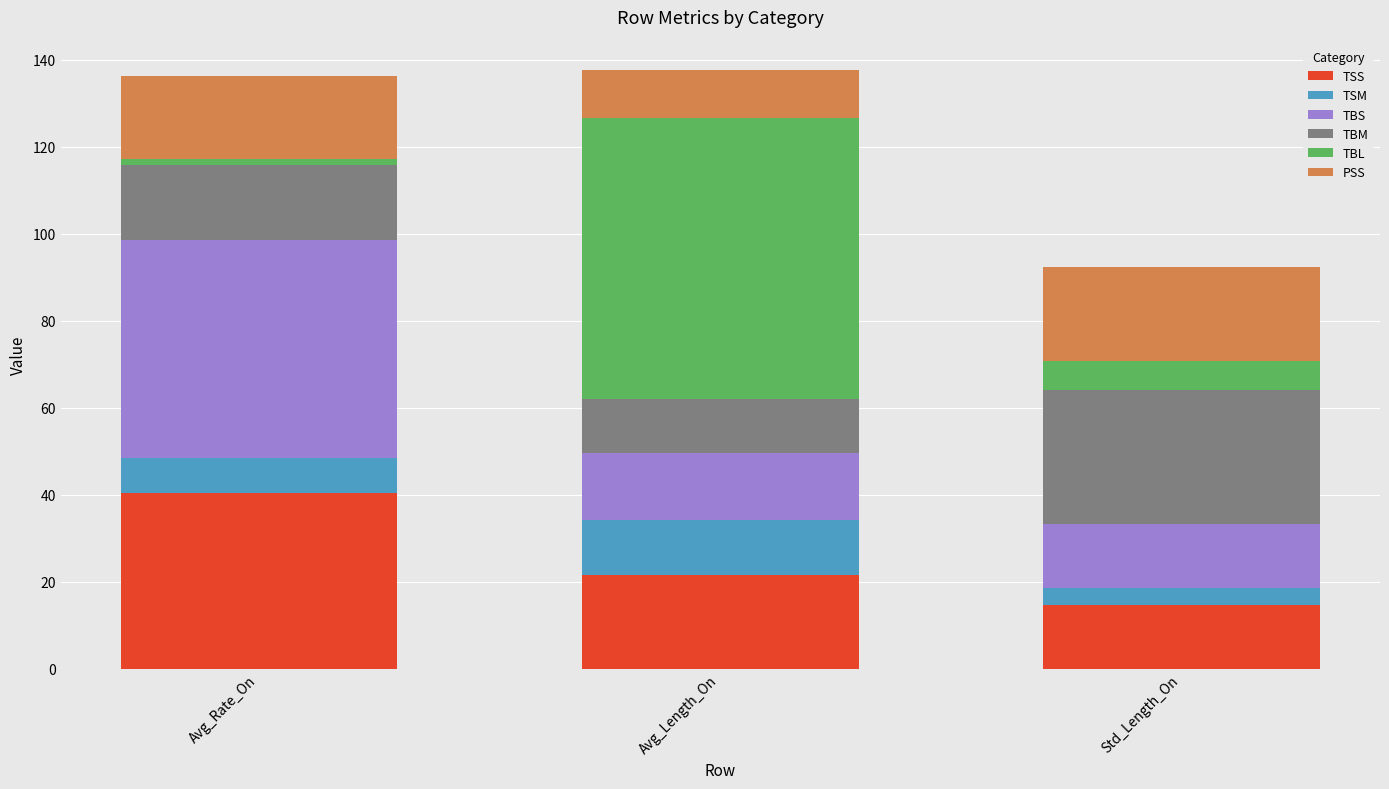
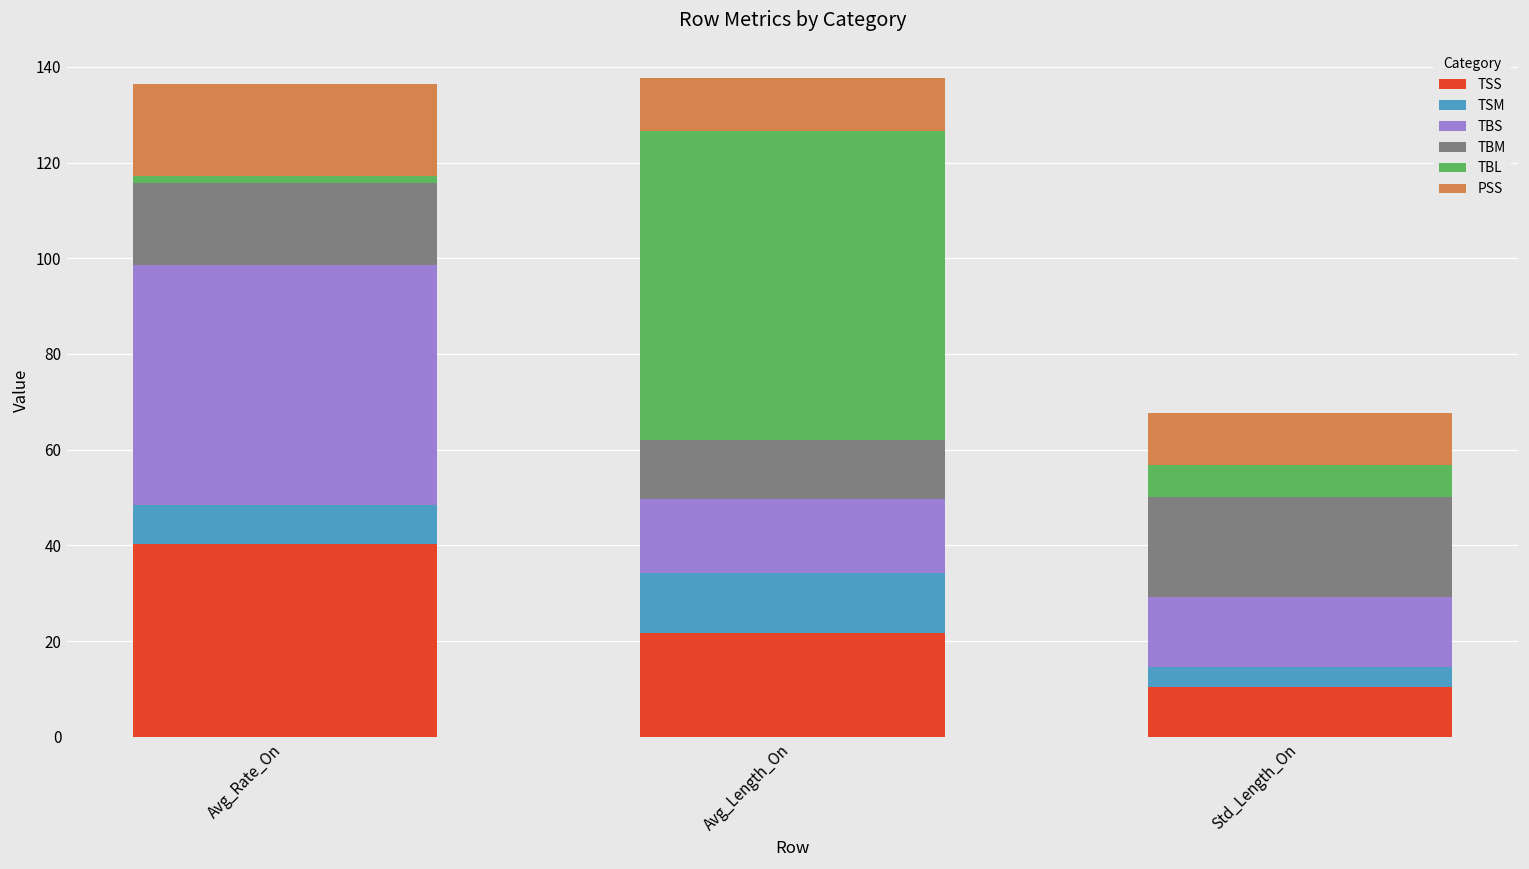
  {
    "TSS": {
      "Avg_Rate_On": 40,
      "Avg_Length_On": 22,
-     "Std_Length_On": 15
+     "Std_Length_On": 10
    },
    "TSM": {
      "Avg_Rate_On": 8,
      "Avg_Length_On": 13,
      "Std_Length_On": 4
    },
    "TBS": {
      "Avg_Rate_On": 50,
      "Avg_Length_On": 15,
      "Std_Length_On": 15
    },
    "TBM": {
      "Avg_Rate_On": 17,
      "Avg_Length_On": 12,
-     "Std_Length_On": 31
+     "Std_Length_On": 21
    },
    "TBL": {
      "Avg_Rate_On": 1,
      "Avg_Length_On": 65,
      "Std_Length_On": 7
    },
    "PSS": {
      "Avg_Rate_On": 19,
      "Avg_Length_On": 11,
-     "Std_Length_On": 22
+     "Std_Length_On": 11
    }
  }
